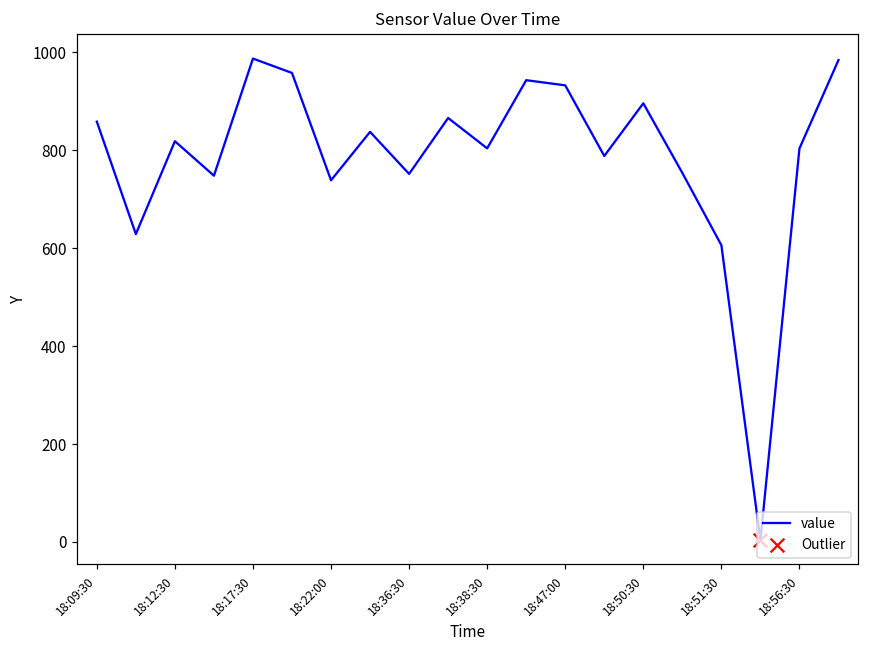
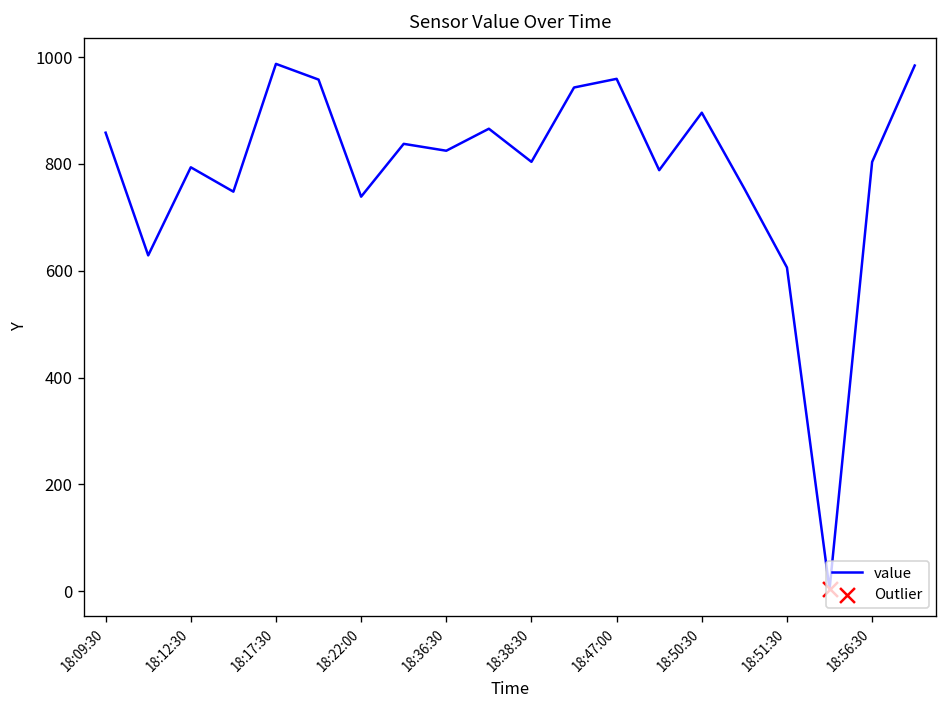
  {
    "value": {
      "18:09:30": 860,
-     "18:12:30": 820,
+     "18:12:30": 790,
      "18:17:30": 990,
      "18:22:00": 740,
-     "18:36:30": 750,
+     "18:36:30": 820,
      "18:38:30": 800,
-     "18:47:00": 930,
+     "18:47:00": 960,
      "18:50:30": 900,
      "18:51:30": 610,
      "18:56:30": 800
    }
  }
